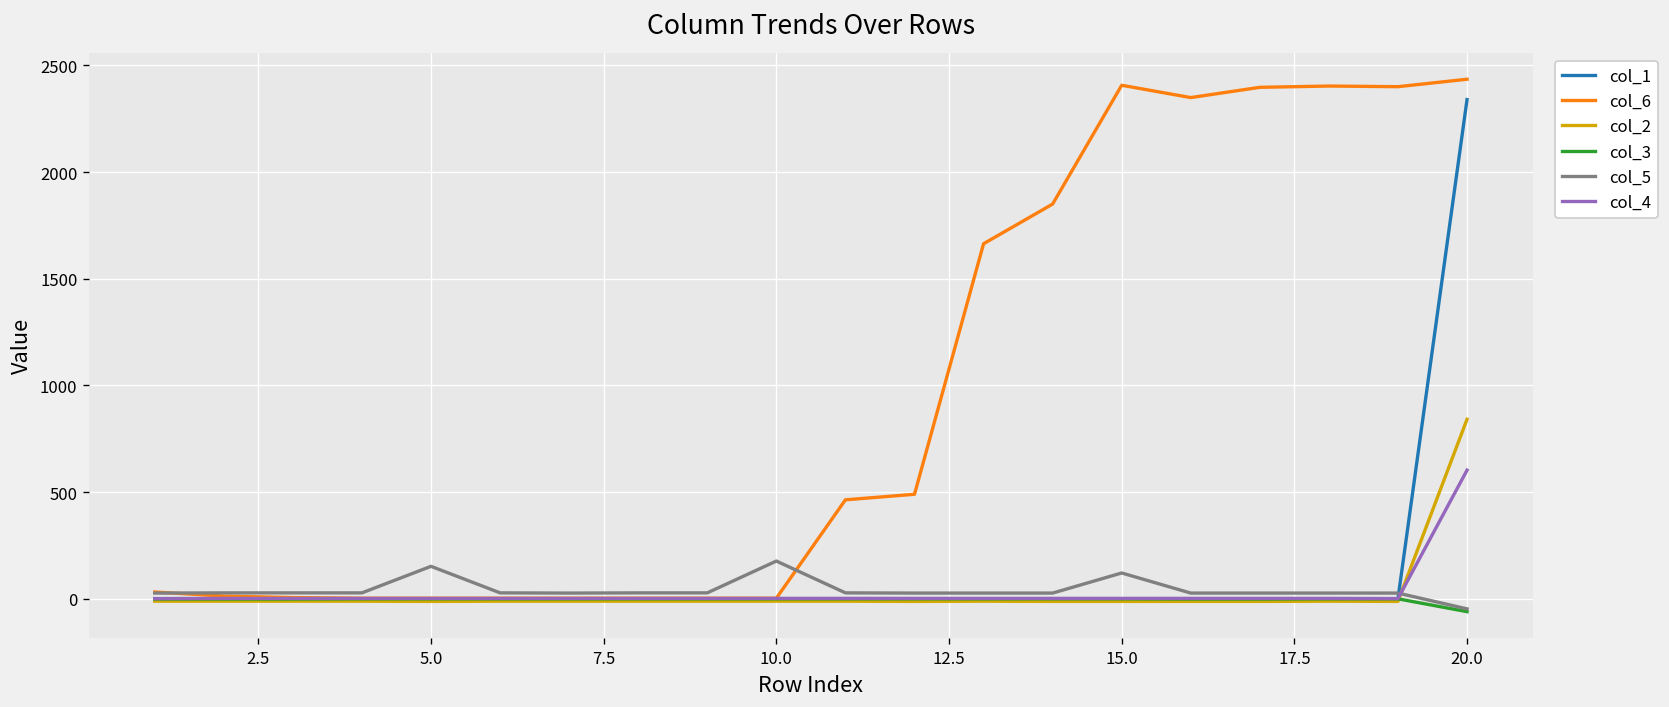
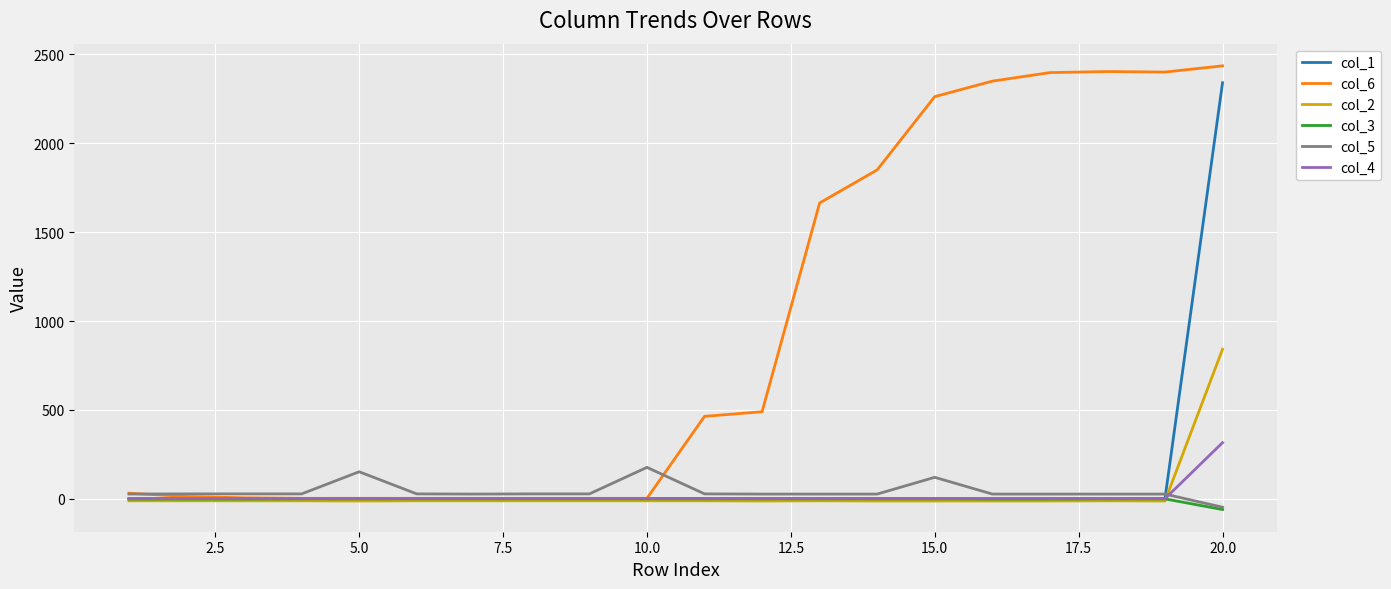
  {
    "col_1": {
      "20.0": 2340
    },
    "col_6": {
-     "15.0": 2410,
+     "15.0": 2260,
      "20.0": 2440
    },
    "col_2": {
      "20.0": 840
    },
    "col_5": {
      "5.0": 150,
      "10.0": 180,
      "15.0": 120
    },
    "col_4": {
-     "20.0": 600
+     "20.0": 320
    }
  }
